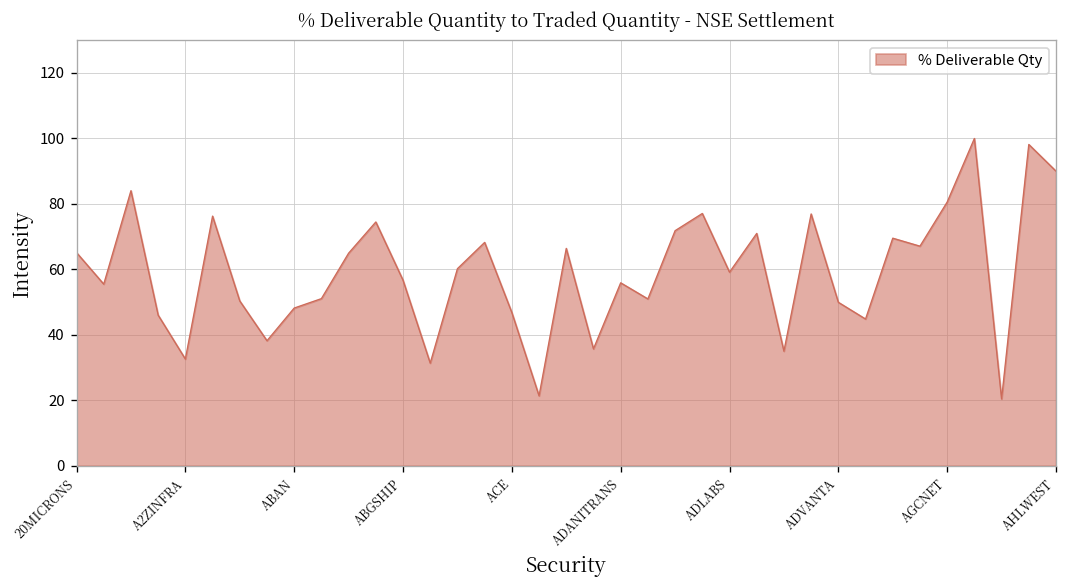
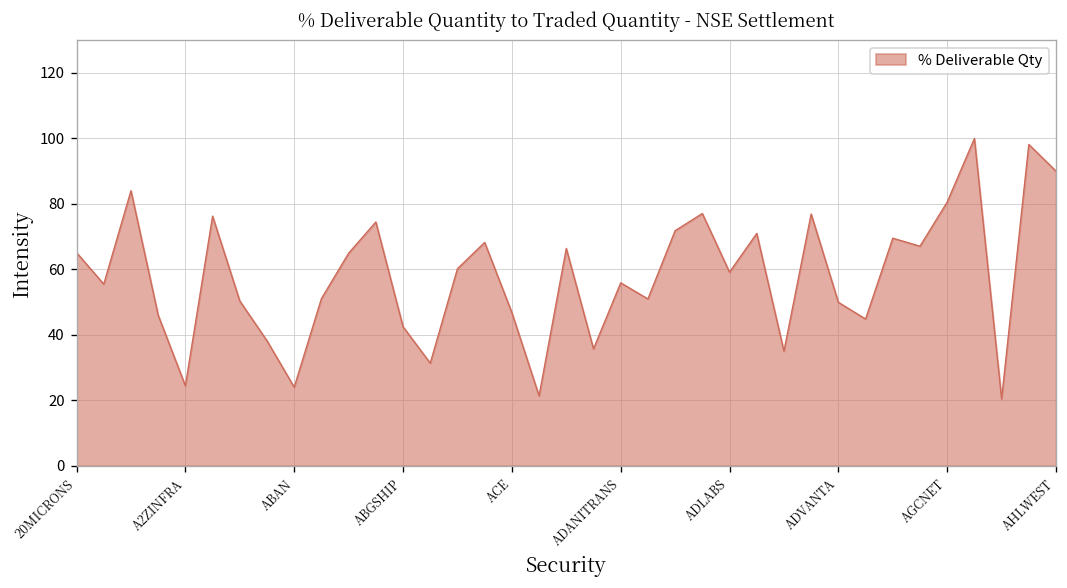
  {
    "20MICRONS": 65,
-   "A2ZINFRA": 33,
-   "ABAN": 48,
-   "ABGSHIP": 57,
+   "A2ZINFRA": 24,
+   "ABAN": 24,
+   "ABGSHIP": 42,
    "ACE": 47,
    "ADANITRANS": 56,
    "ADLABS": 59,
    "ADVANTA": 50,
    "AGCNET": 81,
    "AHLWEST": 90
  }
